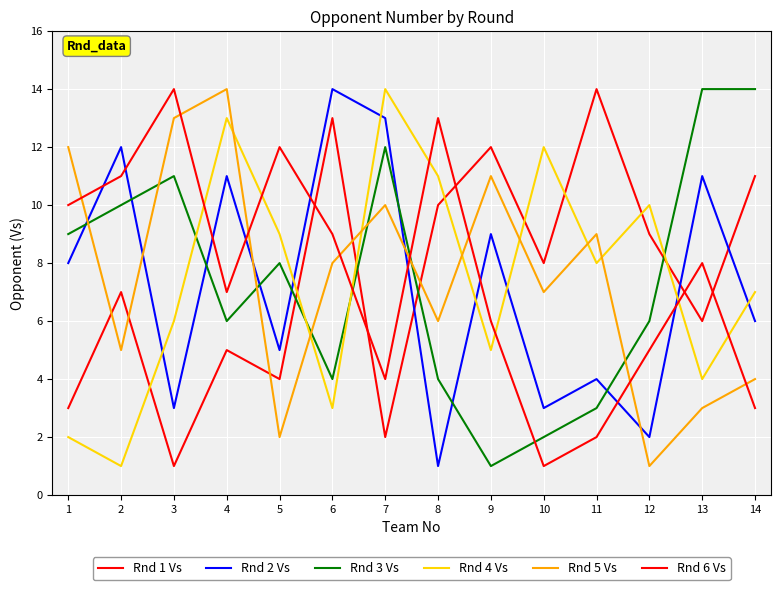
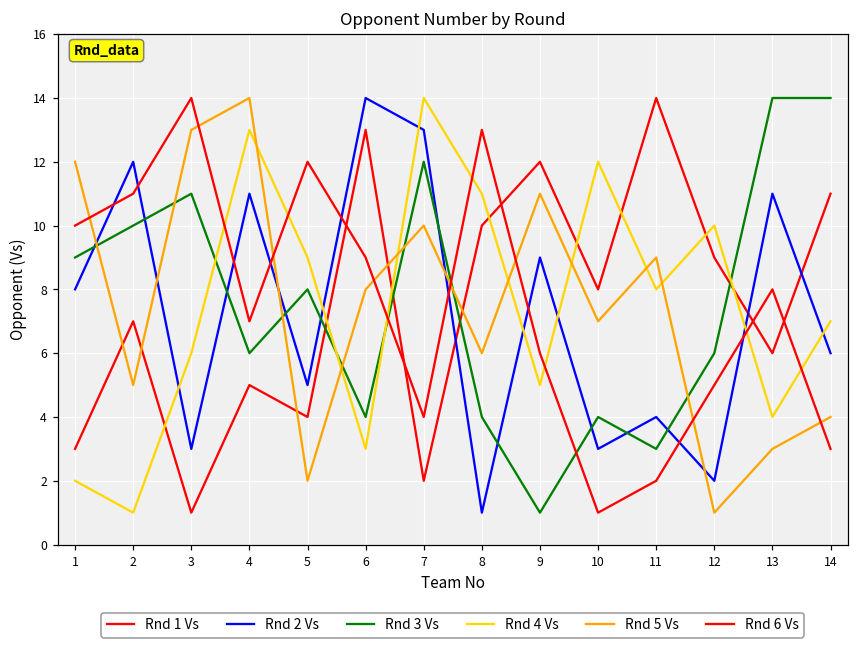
  {
    "Rnd 2 Vs": {
      "1": 8,
      "2": 12,
      "3": 3,
      "4": 11,
      "5": 5,
      "6": 14,
      "7": 13,
      "8": 1,
      "9": 9,
      "10": 3,
      "11": 4,
      "12": 2,
      "13": 11,
      "14": 6
    },
    "Rnd 3 Vs": {
      "1": 9,
      "2": 10,
      "3": 11,
      "4": 6,
      "5": 8,
      "6": 4,
      "7": 12,
      "8": 4,
      "9": 1,
-     "10": 2,
+     "10": 4,
      "11": 3,
      "12": 6,
      "13": 14,
      "14": 14
    }
  }
